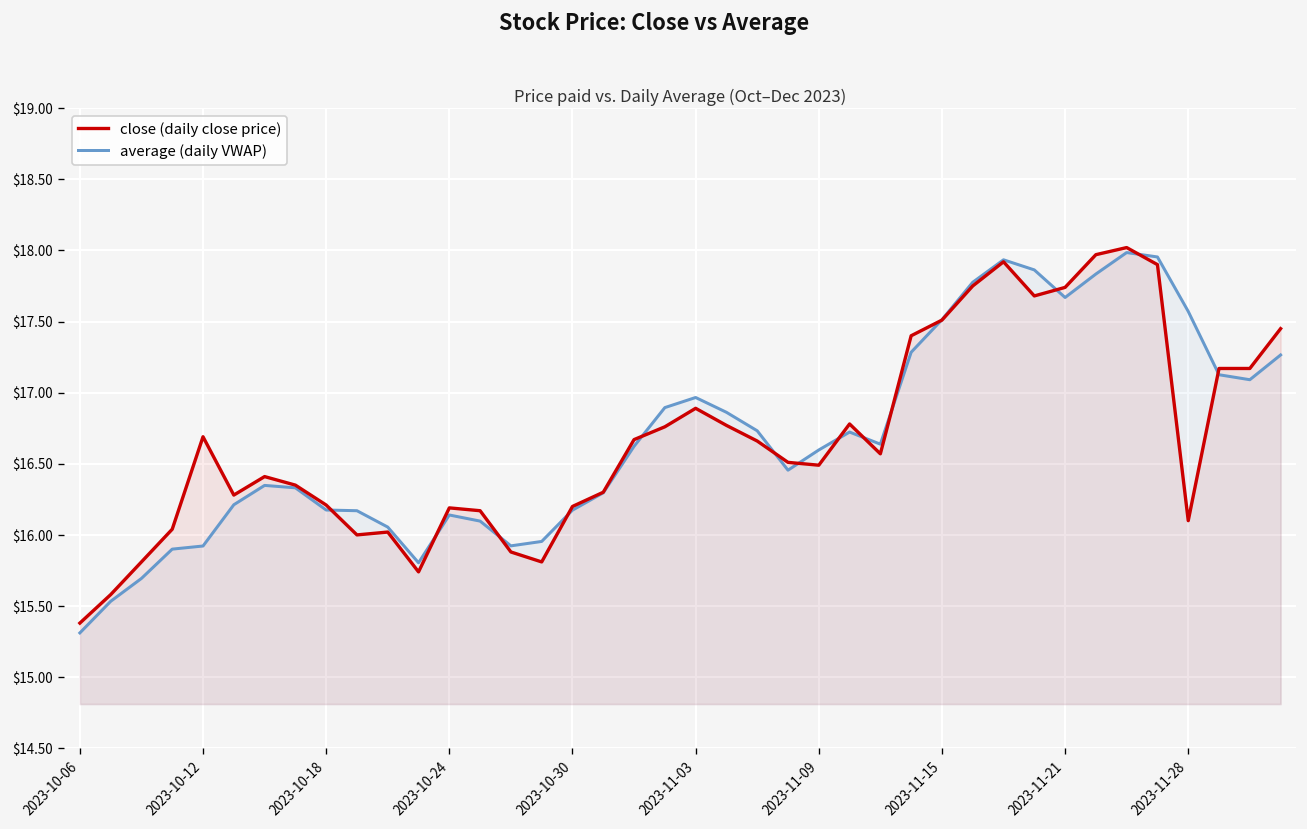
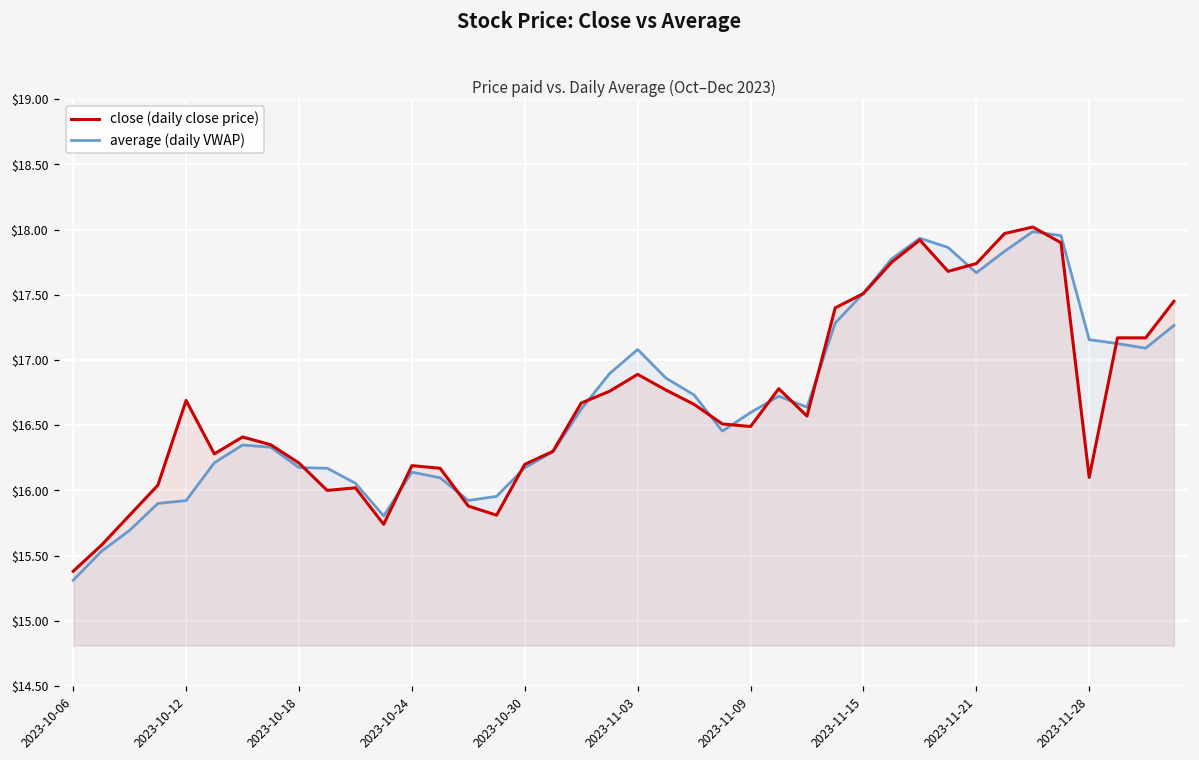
  {
    "close (daily close price)": {
      "2023-10-06": "$15.38",
      "2023-10-12": "$16.69",
      "2023-10-18": "$16.21",
      "2023-10-24": "$16.19",
      "2023-10-30": "$16.20",
      "2023-11-03": "$16.89",
      "2023-11-09": "$16.49",
      "2023-11-21": "$17.74",
      "2023-11-28": "$16.10"
    },
    "average (daily VWAP)": {
      "2023-10-06": "$15.31",
      "2023-10-12": "$15.92",
      "2023-10-18": "$16.18",
      "2023-10-24": "$16.14",
      "2023-10-30": "$16.17",
-     "2023-11-03": "$16.97",
+     "2023-11-03": "$17.08",
      "2023-11-09": "$16.60",
      "2023-11-21": "$17.67",
-     "2023-11-28": "$17.57"
+     "2023-11-28": "$17.16"
    }
  }
